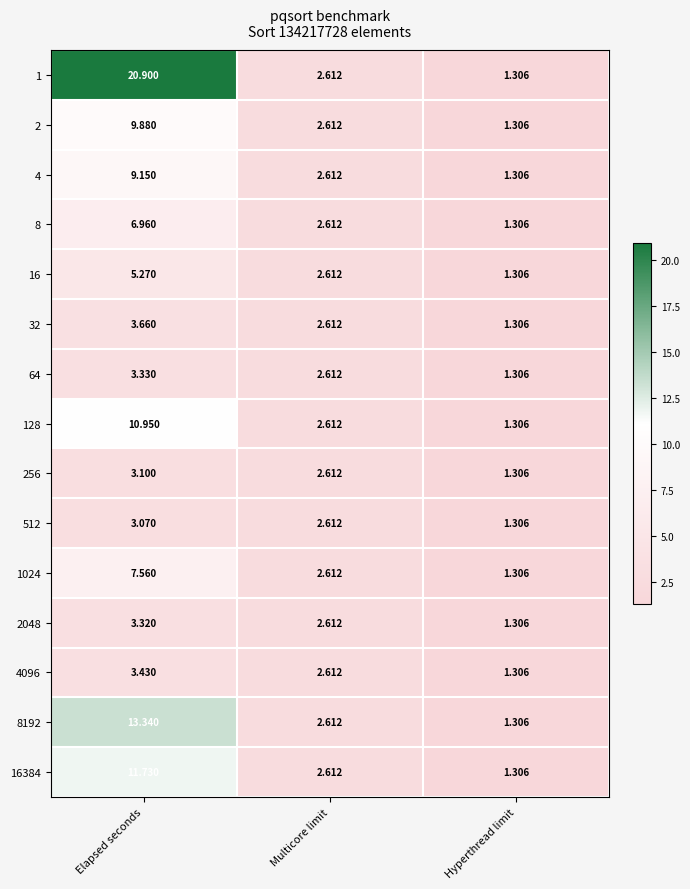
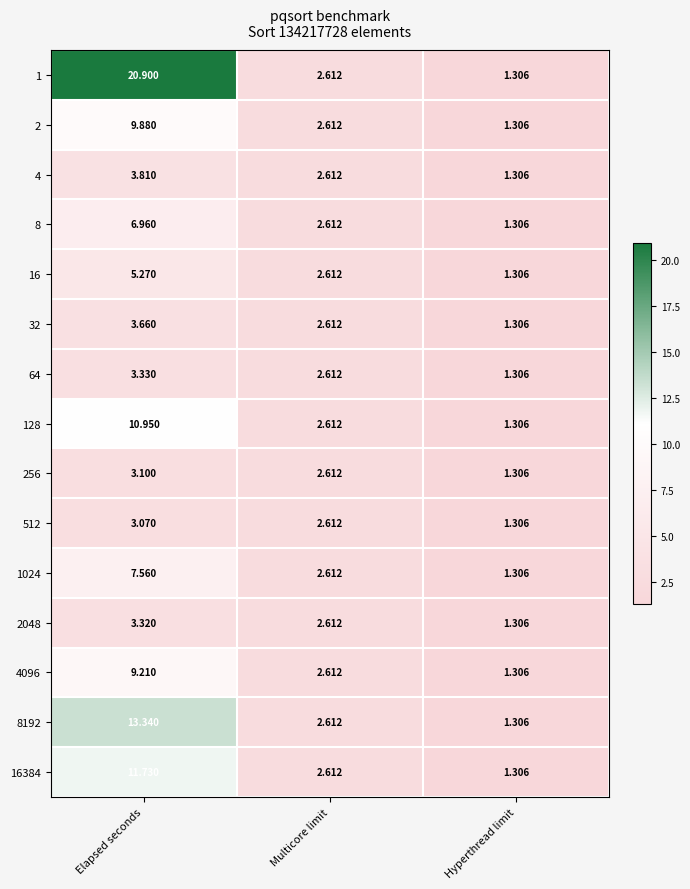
  {
    "1": {
      "Elapsed seconds": 20.900,
      "Multicore limit": 2.612,
      "Hyperthread limit": 1.306
    },
    "2": {
      "Elapsed seconds": 9.880,
      "Multicore limit": 2.612,
      "Hyperthread limit": 1.306
    },
    "4": {
-     "Elapsed seconds": 9.150,
+     "Elapsed seconds": 3.810,
      "Multicore limit": 2.612,
      "Hyperthread limit": 1.306
    },
    "8": {
      "Elapsed seconds": 6.960,
      "Multicore limit": 2.612,
      "Hyperthread limit": 1.306
    },
    "16": {
      "Elapsed seconds": 5.270,
      "Multicore limit": 2.612,
      "Hyperthread limit": 1.306
    },
    "32": {
      "Elapsed seconds": 3.660,
      "Multicore limit": 2.612,
      "Hyperthread limit": 1.306
    },
    "64": {
      "Elapsed seconds": 3.330,
      "Multicore limit": 2.612,
      "Hyperthread limit": 1.306
    },
    "128": {
      "Elapsed seconds": 10.950,
      "Multicore limit": 2.612,
      "Hyperthread limit": 1.306
    },
    "256": {
      "Elapsed seconds": 3.100,
      "Multicore limit": 2.612,
      "Hyperthread limit": 1.306
    },
    "512": {
      "Elapsed seconds": 3.070,
      "Multicore limit": 2.612,
      "Hyperthread limit": 1.306
    },
    "1024": {
      "Elapsed seconds": 7.560,
      "Multicore limit": 2.612,
      "Hyperthread limit": 1.306
    },
    "2048": {
      "Elapsed seconds": 3.320,
      "Multicore limit": 2.612,
      "Hyperthread limit": 1.306
    },
    "4096": {
-     "Elapsed seconds": 3.430,
+     "Elapsed seconds": 9.210,
      "Multicore limit": 2.612,
      "Hyperthread limit": 1.306
    },
    "8192": {
      "Elapsed seconds": 13.340,
      "Multicore limit": 2.612,
      "Hyperthread limit": 1.306
    },
    "16384": {
      "Multicore limit": 2.612,
      "Hyperthread limit": 1.306
    }
  }
